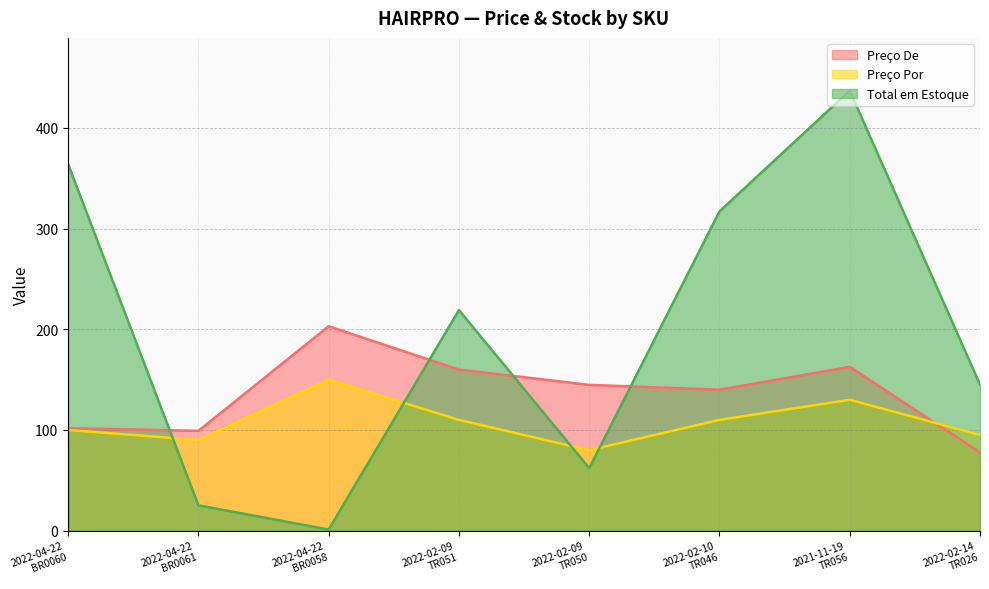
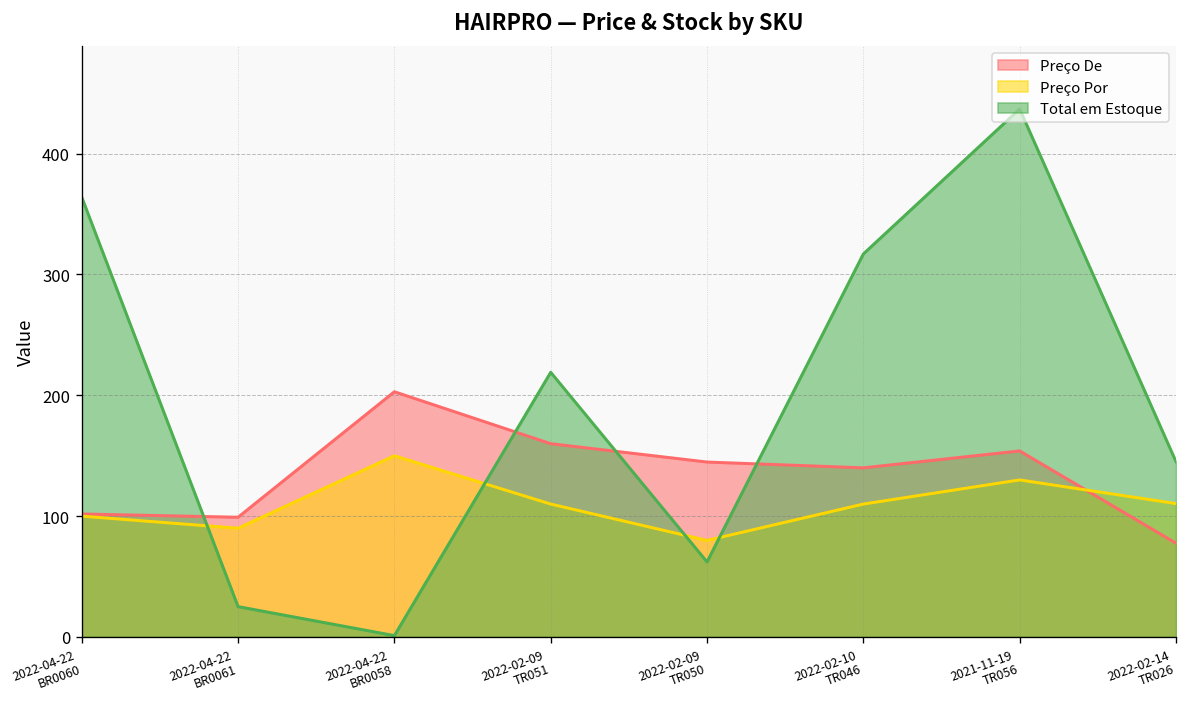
  {
    "Preço De": {
      "2022-04-22 BR0061": 99,
      "2022-04-22 BR0058": 203,
      "2022-02-09 TR051": 160,
      "2022-02-09 TR050": 145,
      "2022-02-10 TR046": 140,
-     "2021-11-19 TR056": 163,
+     "2021-11-19 TR056": 154,
      "2022-02-14 TR026": 78
    },
    "Preço Por": {
      "2022-04-22 BR0061": 90,
      "2022-04-22 BR0058": 150,
      "2022-02-09 TR051": 110,
      "2022-02-09 TR050": 80,
      "2022-02-10 TR046": 110,
      "2021-11-19 TR056": 130,
-     "2022-02-14 TR026": 95
+     "2022-02-14 TR026": 110
    },
    "Total em Estoque": {
      "2022-04-22 BR0060": 364,
      "2022-04-22 BR0061": 25,
      "2022-04-22 BR0058": 1,
      "2022-02-09 TR051": 219,
      "2022-02-09 TR050": 62,
      "2022-02-10 TR046": 317,
      "2022-02-14 TR026": 145
    }
  }
